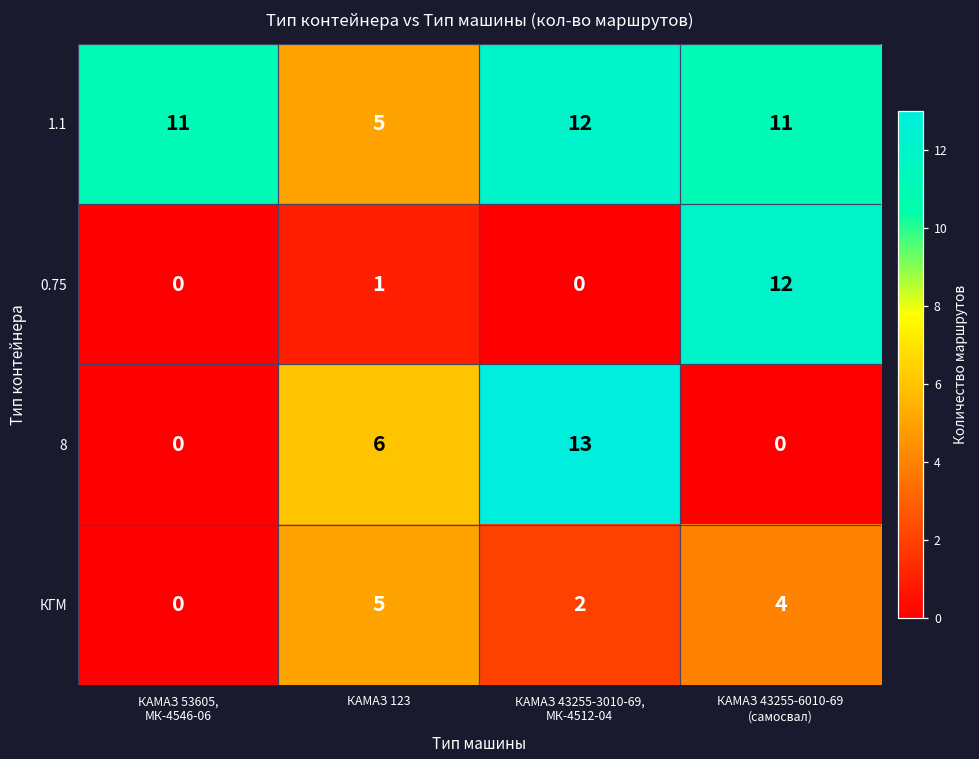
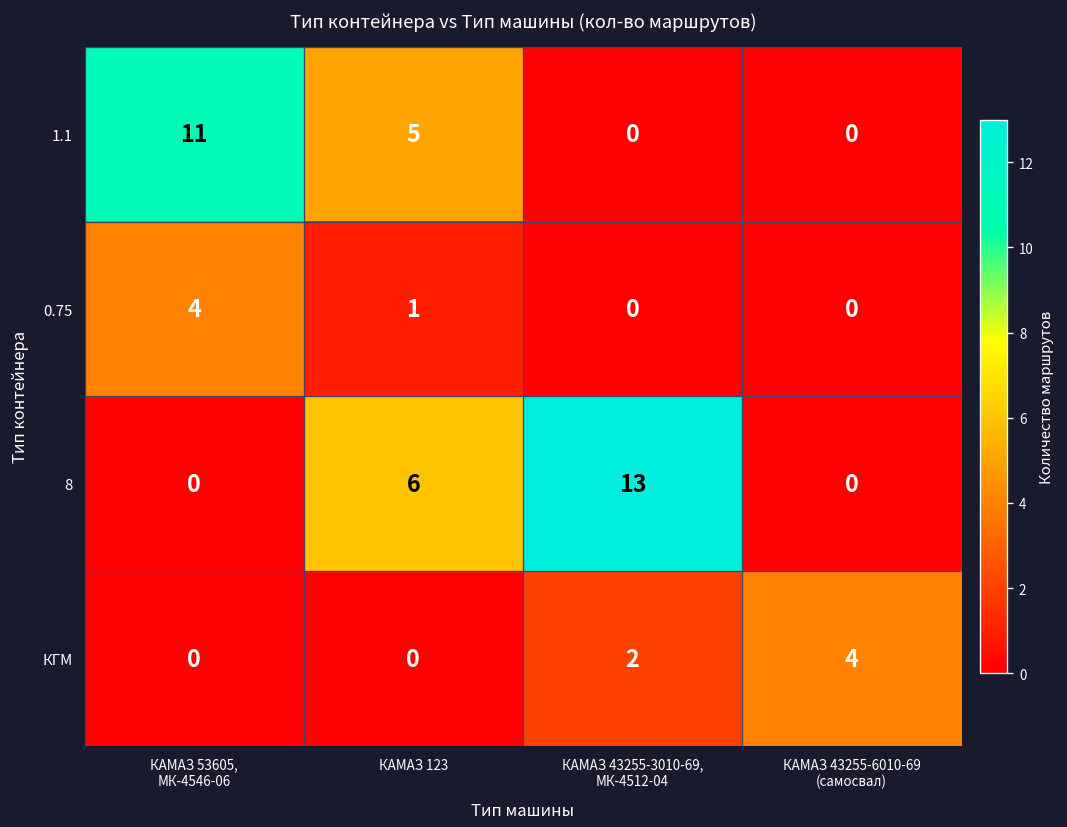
  {
    "1.1": {
      "КАМАЗ 53605, МК-4546-06": 11,
      "КАМАЗ 123": 5,
-     "КАМАЗ 43255-3010-69, МК-4512-04": 12,
-     "КАМАЗ 43255-6010-69 (самосвал)": 11
+     "КАМАЗ 43255-3010-69, МК-4512-04": 0,
+     "КАМАЗ 43255-6010-69 (самосвал)": 0
    },
    "0.75": {
-     "КАМАЗ 53605, МК-4546-06": 0,
+     "КАМАЗ 53605, МК-4546-06": 4,
      "КАМАЗ 123": 1,
      "КАМАЗ 43255-3010-69, МК-4512-04": 0,
-     "КАМАЗ 43255-6010-69 (самосвал)": 12
+     "КАМАЗ 43255-6010-69 (самосвал)": 0
    },
    "8": {
      "КАМАЗ 53605, МК-4546-06": 0,
      "КАМАЗ 123": 6,
      "КАМАЗ 43255-3010-69, МК-4512-04": 13,
      "КАМАЗ 43255-6010-69 (самосвал)": 0
    },
    "КГМ": {
      "КАМАЗ 53605, МК-4546-06": 0,
-     "КАМАЗ 123": 5,
+     "КАМАЗ 123": 0,
      "КАМАЗ 43255-3010-69, МК-4512-04": 2,
      "КАМАЗ 43255-6010-69 (самосвал)": 4
    }
  }
